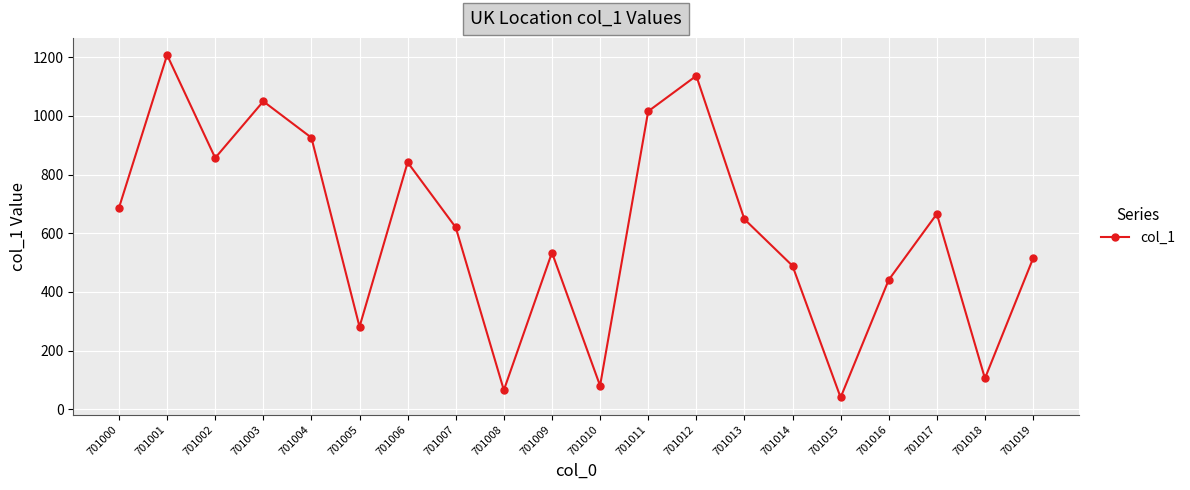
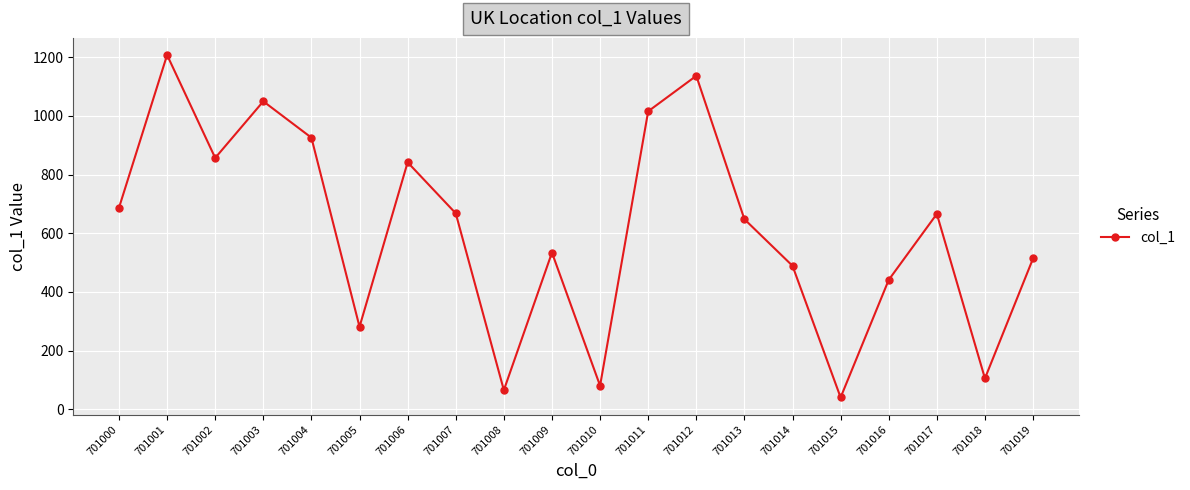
  {
    "701000": 690,
    "701001": 1210,
    "701002": 860,
    "701003": 1050,
    "701004": 930,
    "701005": 280,
    "701006": 840,
-   "701007": 620,
+   "701007": 670,
    "701008": 70,
    "701009": 530,
    "701010": 80,
    "701011": 1020,
    "701012": 1140,
    "701013": 650,
    "701014": 490,
    "701015": 40,
    "701016": 440,
    "701017": 670,
    "701018": 110,
    "701019": 510
  }
